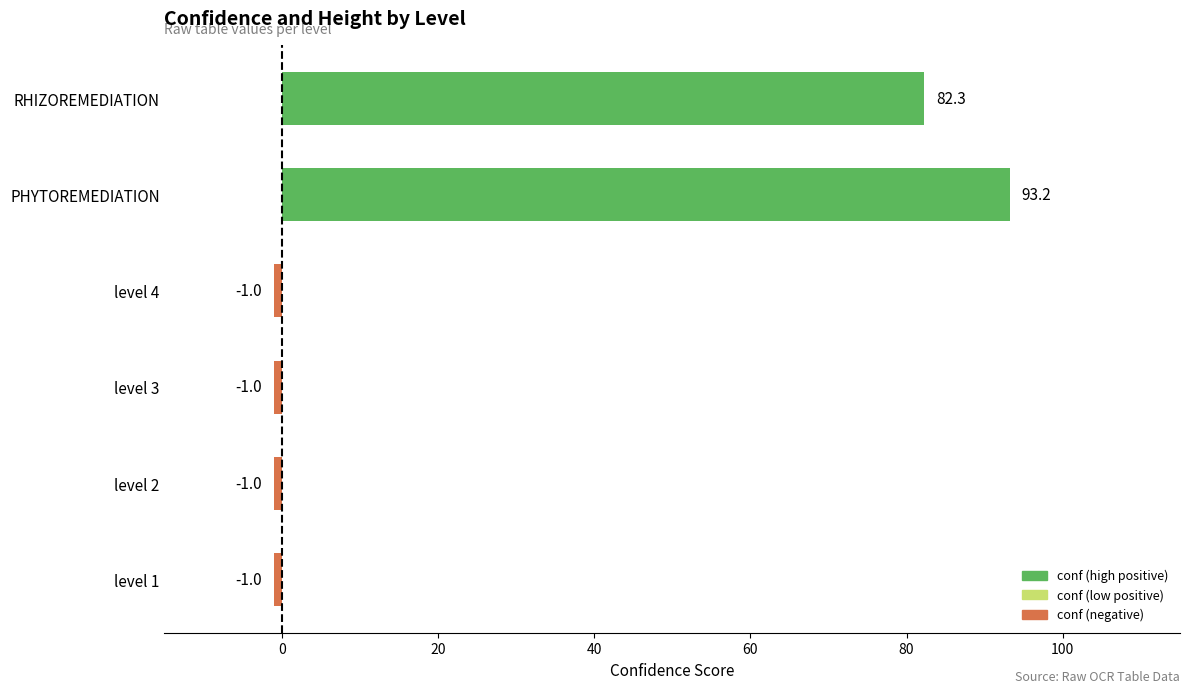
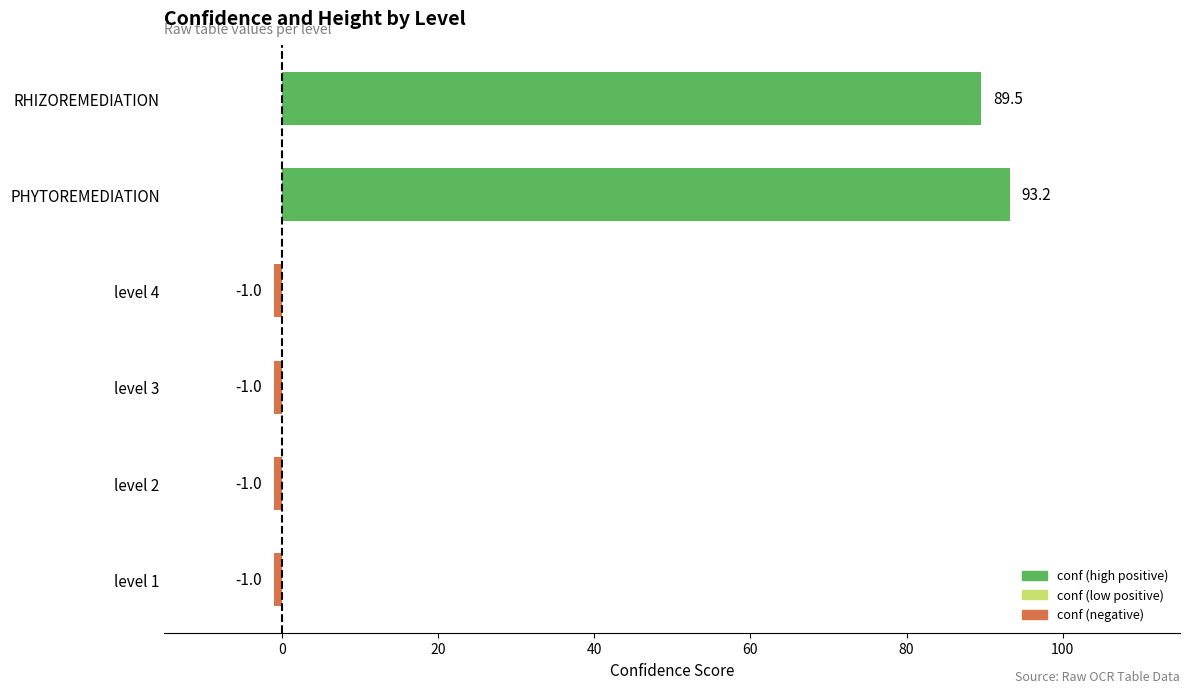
  {
-   "RHIZOREMEDIATION": 82.3,
+   "RHIZOREMEDIATION": 89.5,
    "PHYTOREMEDIATION": 93.2,
    "level 4": -1.0,
    "level 3": -1.0,
    "level 2": -1.0,
    "level 1": -1.0
  }
